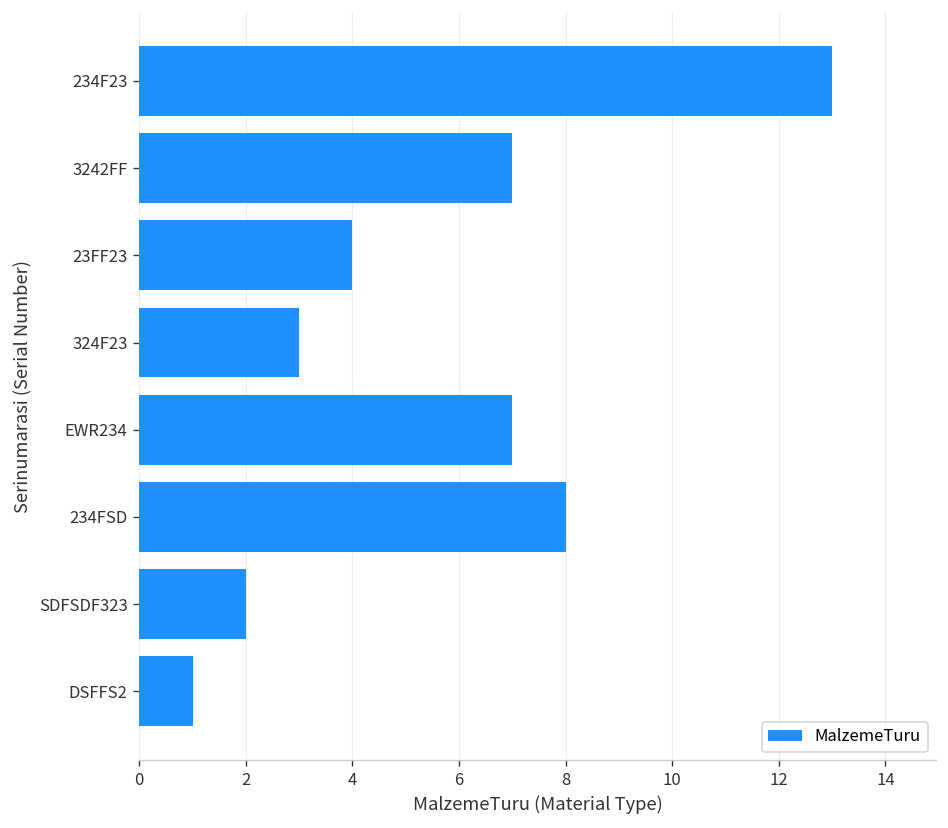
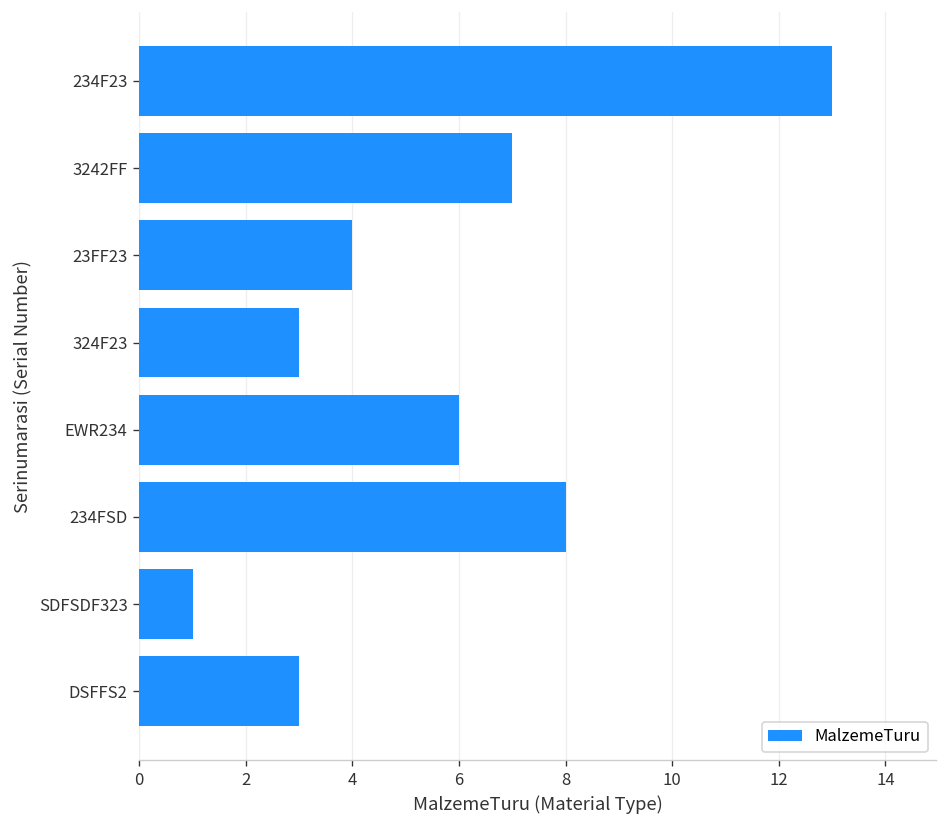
  {
    "234F23": 13,
    "3242FF": 7,
    "23FF23": 4,
    "324F23": 3,
-   "EWR234": 7,
+   "EWR234": 6,
    "234FSD": 8,
-   "SDFSDF323": 2,
-   "DSFFS2": 1
+   "SDFSDF323": 1,
+   "DSFFS2": 3
  }
